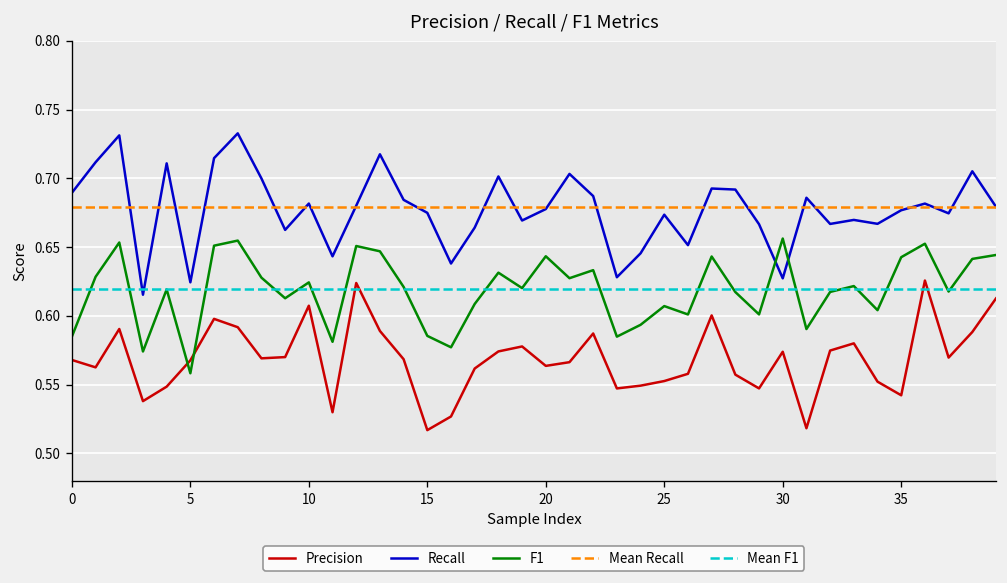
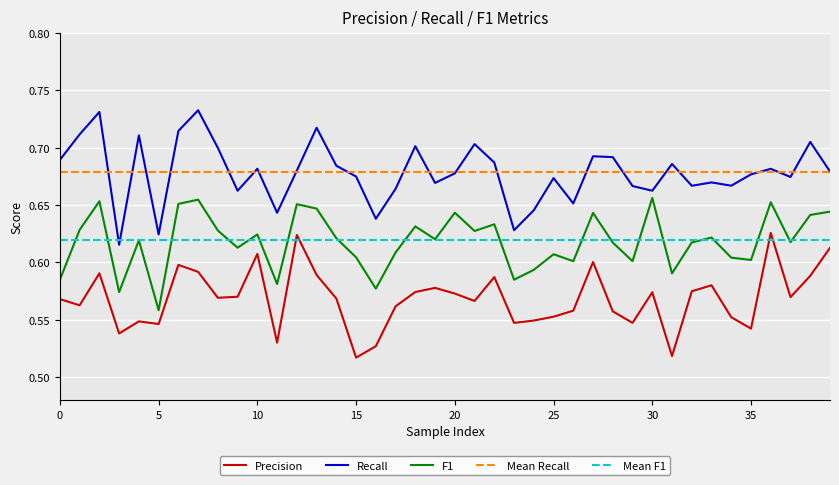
  {
    "Precision": {
      "0": 0.568,
-     "5": 0.568,
+     "5": 0.546,
      "10": 0.607,
      "15": 0.517,
-     "20": 0.564,
+     "20": 0.573,
      "25": 0.553,
      "30": 0.574,
      "35": 0.542
    },
    "Recall": {
      "0": 0.689,
      "5": 0.624,
      "10": 0.682,
      "15": 0.675,
      "25": 0.674,
-     "30": 0.627
+     "30": 0.662
    },
    "F1": {
      "0": 0.585,
      "5": 0.558,
      "10": 0.624,
-     "15": 0.585,
+     "15": 0.604,
      "20": 0.643,
      "25": 0.607,
      "30": 0.656,
-     "35": 0.643
+     "35": 0.602
    },
    "Mean Recall": {
      "0": 0.679,
      "5": 0.679,
      "10": 0.679,
      "15": 0.679,
      "25": 0.679,
      "30": 0.679
    },
    "Mean F1": {
      "0": 0.619,
      "5": 0.619,
      "10": 0.619,
      "15": 0.619,
      "20": 0.619,
      "25": 0.619,
      "30": 0.619,
      "35": 0.619
    }
  }
